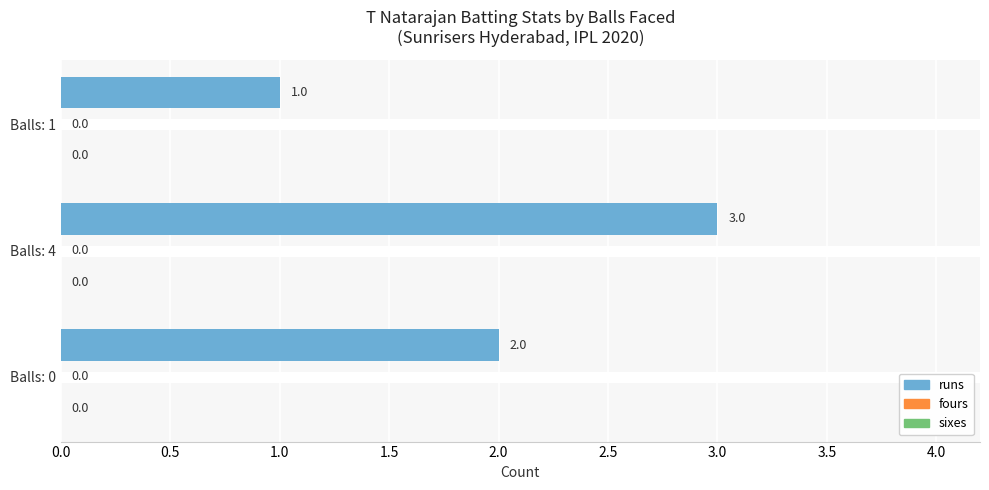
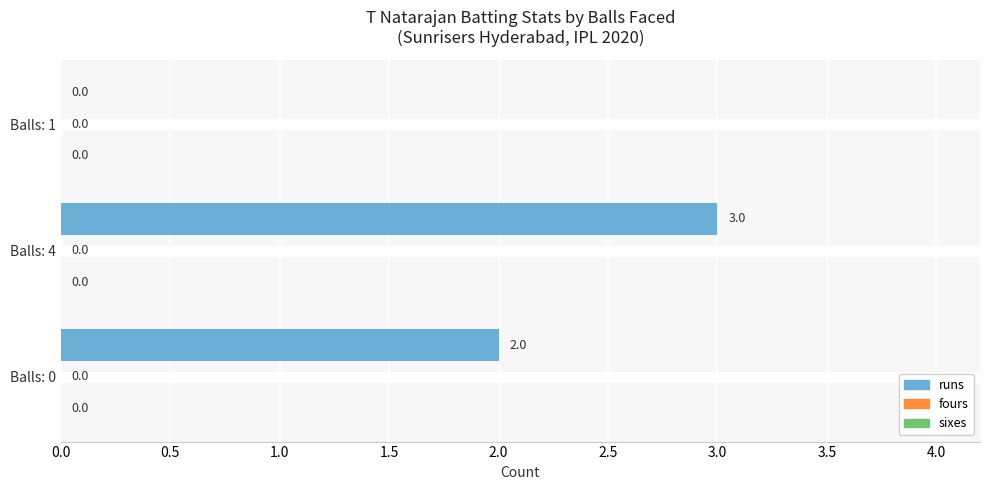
  {
    "runs": {
-     "Balls: 1": 1.0,
+     "Balls: 1": 0.0,
      "Balls: 4": 3.0,
      "Balls: 0": 2.0
    },
    "fours": {
      "Balls: 1": 0.0,
      "Balls: 4": 0.0,
      "Balls: 0": 0.0
    },
    "sixes": {
      "Balls: 1": 0.0,
      "Balls: 4": 0.0,
      "Balls: 0": 0.0
    }
  }
